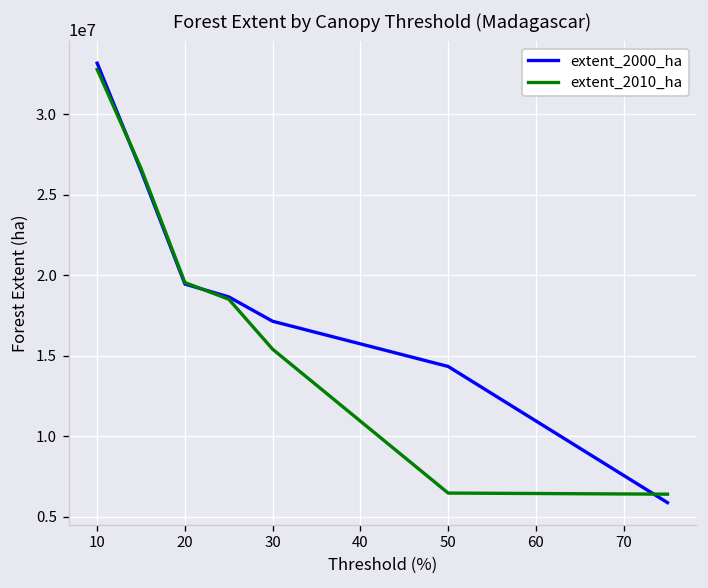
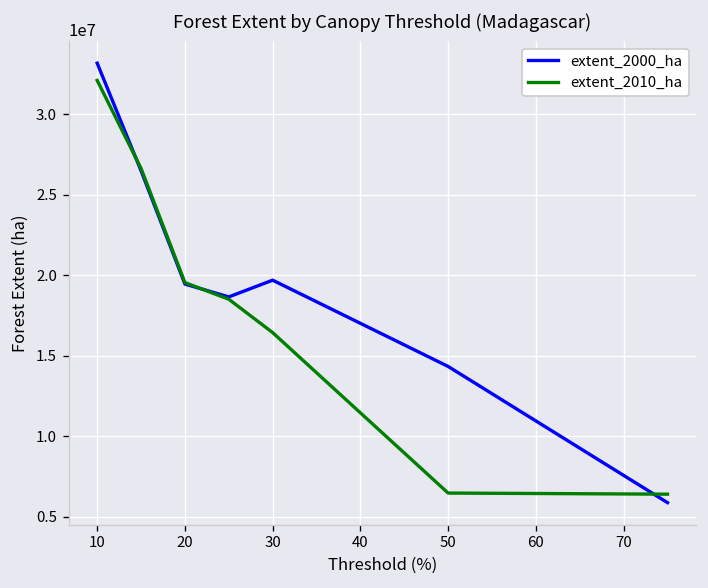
  {
    "extent_2000_ha": {
      "10": 33200000,
-     "30": 17100000,
+     "30": 19700000,
      "50": 14300000
    },
    "extent_2010_ha": {
-     "10": 32800000,
-     "30": 15400000,
+     "10": 32100000,
+     "30": 16400000,
      "50": 6500000
    }
  }
